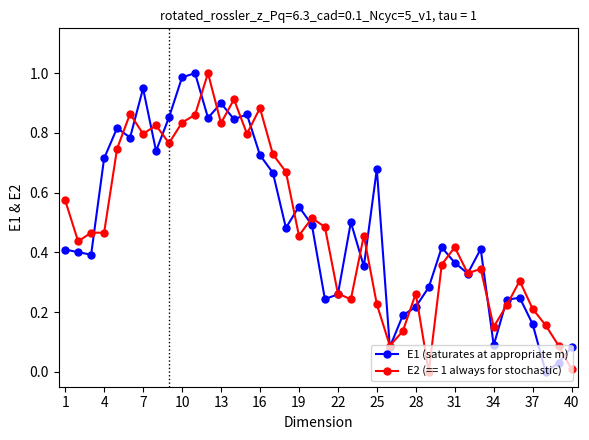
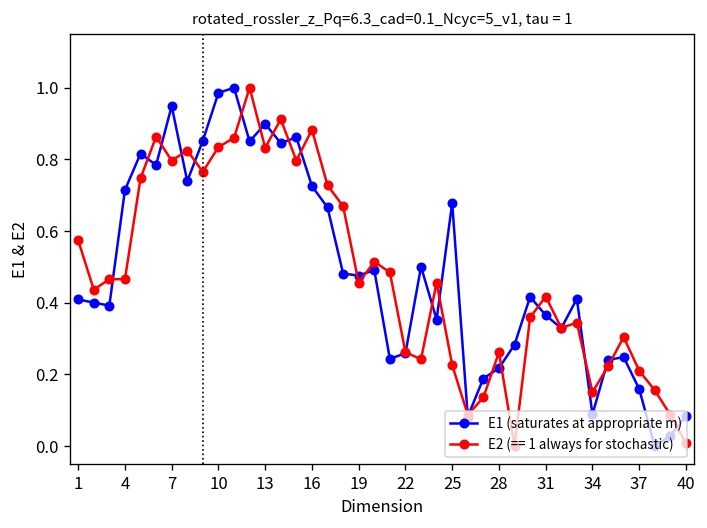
  {
    "E1 (saturates at appropriate m)": {
      "1": 0.41,
      "4": 0.71,
      "7": 0.95,
      "10": 0.99,
      "13": 0.90,
      "16": 0.73,
-     "19": 0.55,
+     "19": 0.48,
      "25": 0.68,
      "28": 0.22,
      "31": 0.37,
      "37": 0.16
    },
    "E2 (== 1 always for stochastic)": {
      "1": 0.57,
      "4": 0.47,
      "7": 0.80,
      "10": 0.83,
      "13": 0.83,
      "16": 0.88,
      "19": 0.46,
      "25": 0.23,
      "28": 0.26,
      "31": 0.42,
      "34": 0.15,
      "37": 0.21
    }
  }
